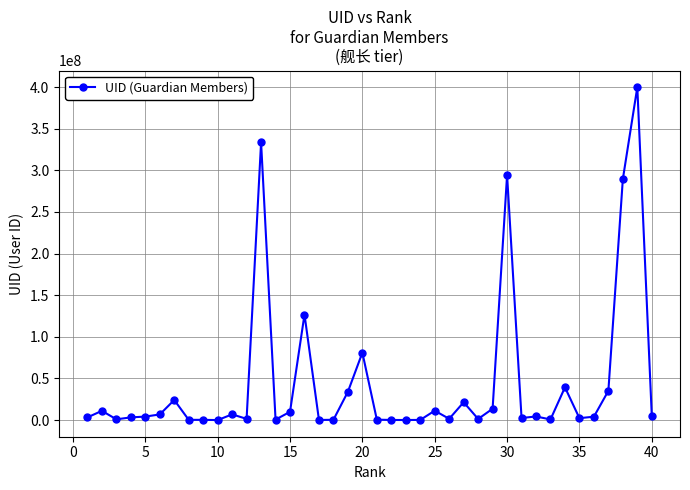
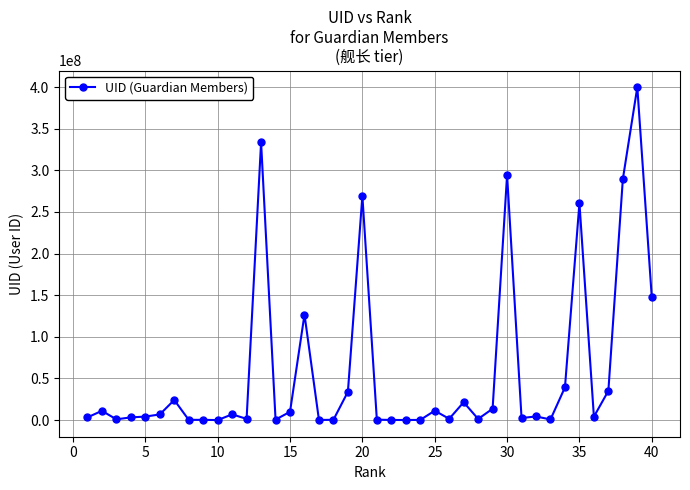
  {
    "5": 0,
    "10": 0,
    "15": 10000000,
-   "20": 80000000,
+   "20": 270000000,
    "25": 10000000,
    "30": 290000000,
-   "35": 0,
-   "40": 10000000
+   "35": 260000000,
+   "40": 150000000
  }
